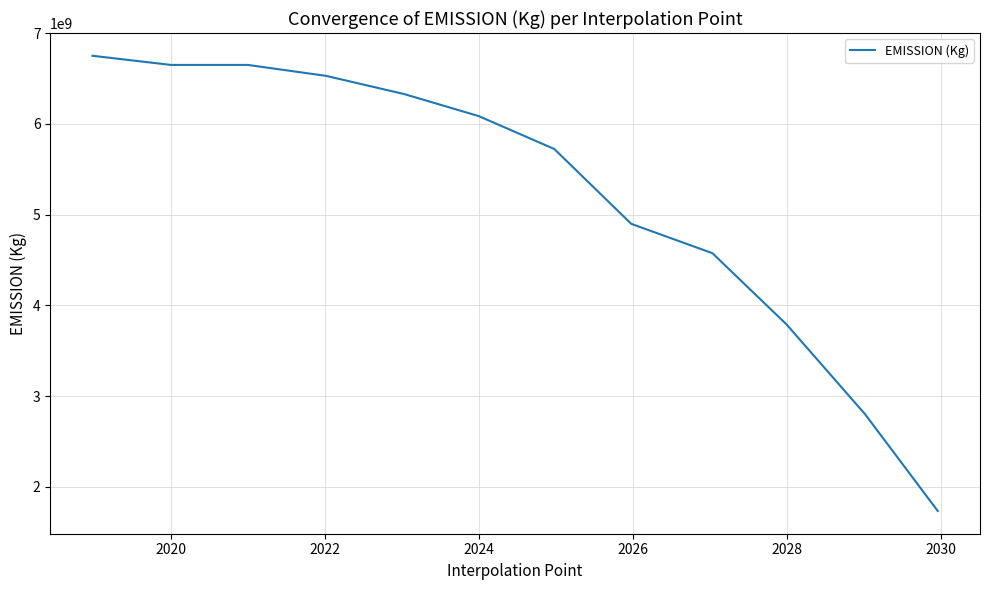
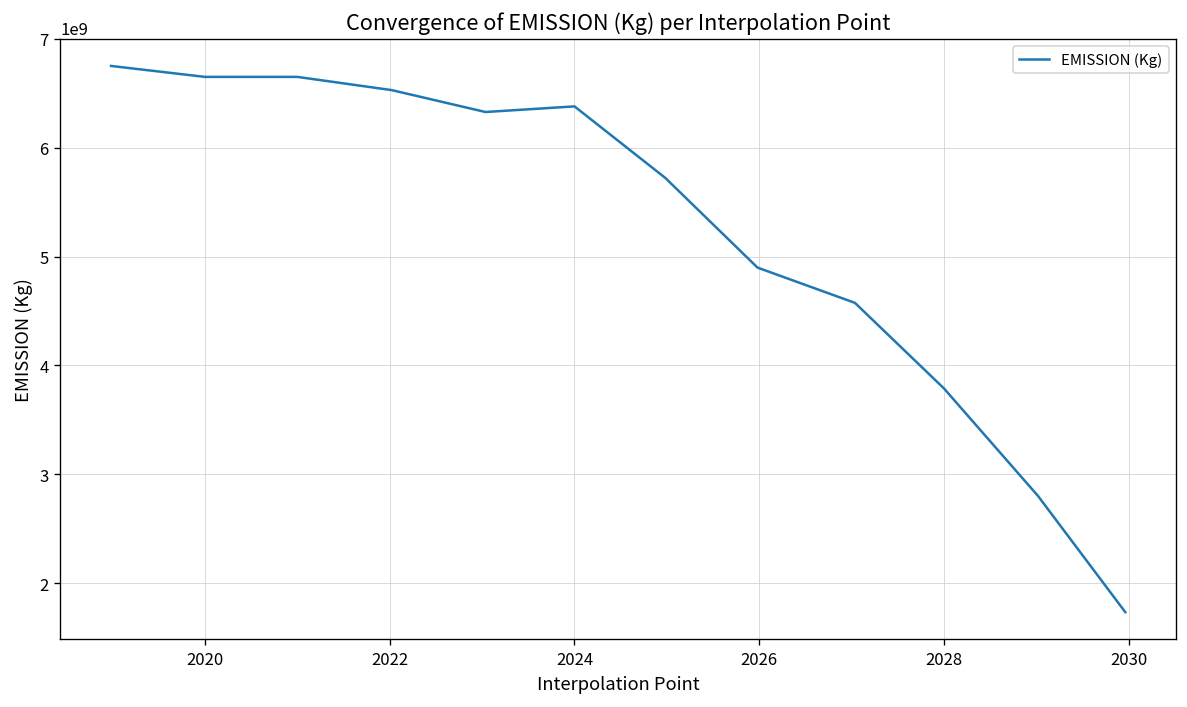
  {
    "2020": 6600000000,
    "2022": 6500000000,
-   "2024": 6100000000,
+   "2024": 6400000000,
    "2026": 4900000000,
    "2028": 3800000000
  }
